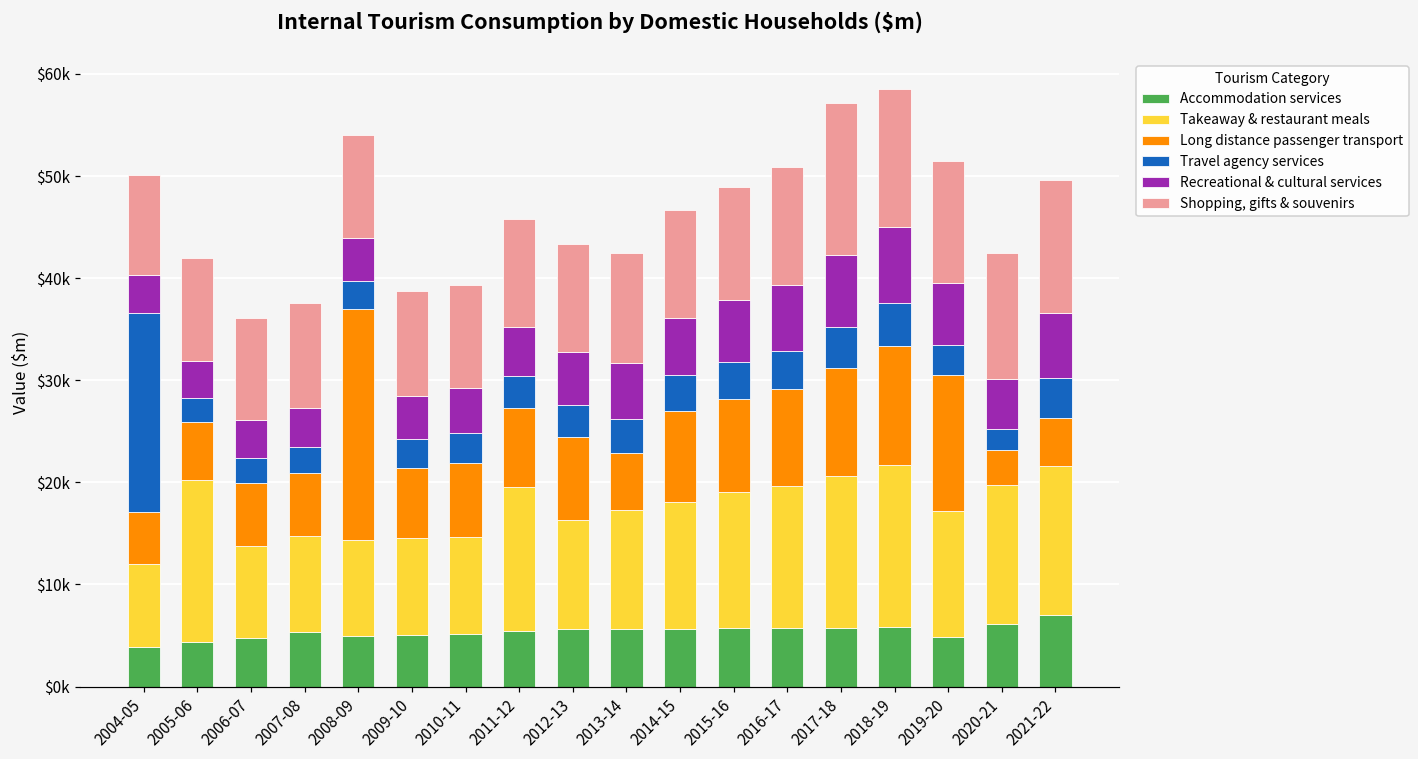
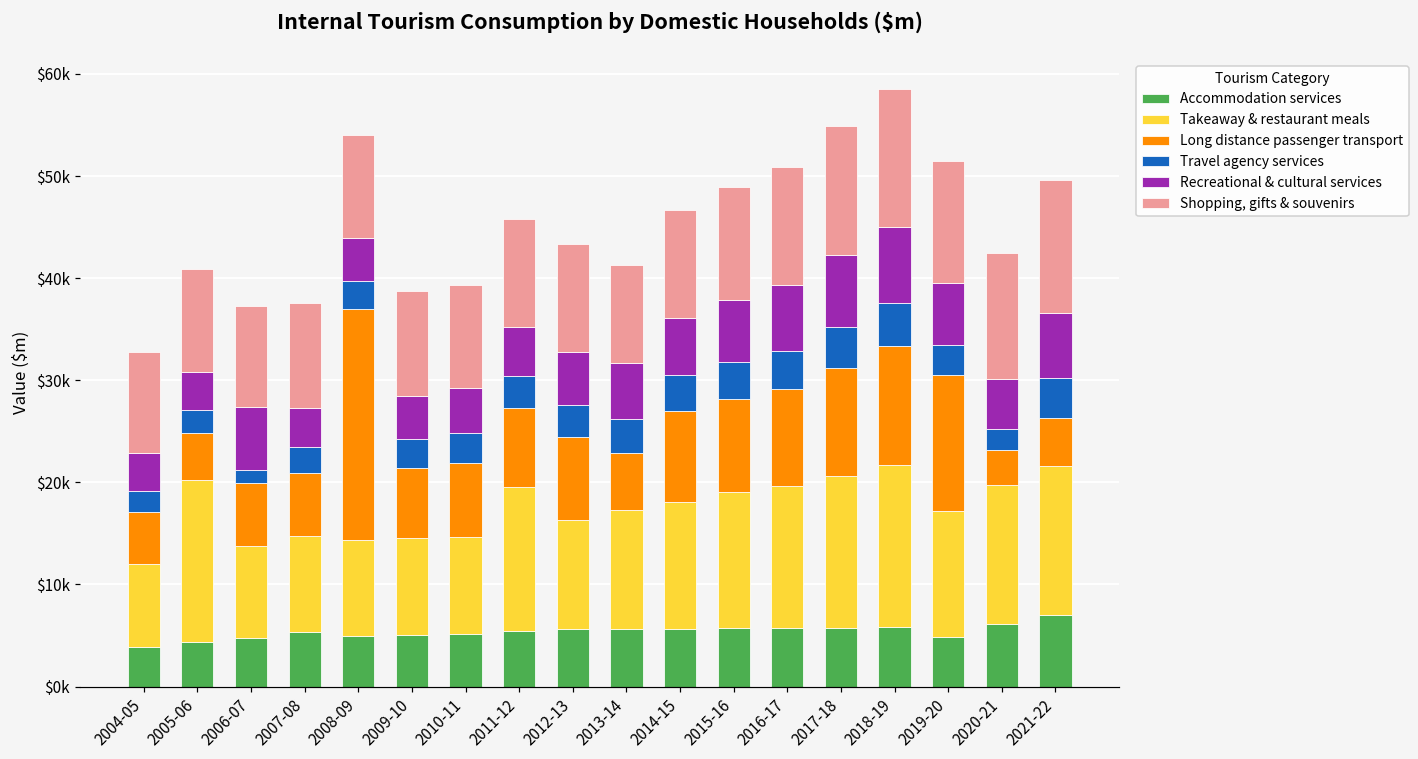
  {
    "Accommodation services": {
      "2004-05": "$4000",
      "2005-06": "$4000",
      "2006-07": "$5000",
      "2007-08": "$5000",
      "2008-09": "$5000",
      "2009-10": "$5000",
      "2010-11": "$5000",
      "2011-12": "$5000",
      "2012-13": "$6000",
      "2013-14": "$6000",
      "2014-15": "$6000",
      "2015-16": "$6000",
      "2016-17": "$6000",
      "2017-18": "$6000",
      "2018-19": "$6000",
      "2019-20": "$5000",
      "2020-21": "$6000",
      "2021-22": "$7000"
    },
    "Takeaway & restaurant meals": {
      "2004-05": "$8000",
      "2005-06": "$16000",
      "2006-07": "$9000",
      "2007-08": "$9000",
      "2008-09": "$9000",
      "2009-10": "$9000",
      "2010-11": "$10000",
      "2011-12": "$14000",
      "2012-13": "$11000",
      "2013-14": "$12000",
      "2014-15": "$13000",
      "2015-16": "$13000",
      "2016-17": "$14000",
      "2017-18": "$15000",
      "2018-19": "$16000",
      "2019-20": "$12000",
      "2020-21": "$14000",
      "2021-22": "$15000"
    },
    "Long distance passenger transport": {
      "2004-05": "$5000",
-     "2005-06": "$6000",
+     "2005-06": "$5000",
      "2006-07": "$6000",
      "2007-08": "$6000",
      "2008-09": "$23000",
      "2009-10": "$7000",
      "2010-11": "$7000",
      "2011-12": "$8000",
      "2012-13": "$8000",
      "2013-14": "$6000",
      "2014-15": "$9000",
      "2015-16": "$9000",
      "2016-17": "$10000",
      "2017-18": "$11000",
      "2018-19": "$12000",
      "2019-20": "$13000",
      "2020-21": "$3000",
      "2021-22": "$5000"
    },
    "Travel agency services": {
-     "2004-05": "$19000",
+     "2004-05": "$2000",
      "2005-06": "$2000",
-     "2006-07": "$2000",
+     "2006-07": "$1000",
      "2007-08": "$3000",
      "2008-09": "$3000",
      "2009-10": "$3000",
      "2010-11": "$3000",
      "2011-12": "$3000",
      "2012-13": "$3000",
      "2013-14": "$3000",
      "2014-15": "$3000",
      "2015-16": "$4000",
      "2016-17": "$4000",
      "2017-18": "$4000",
      "2018-19": "$4000",
      "2019-20": "$3000",
      "2020-21": "$2000",
      "2021-22": "$4000"
    },
    "Recreational & cultural services": {
      "2004-05": "$4000",
      "2005-06": "$4000",
-     "2006-07": "$4000",
+     "2006-07": "$6000",
      "2007-08": "$4000",
      "2008-09": "$4000",
      "2009-10": "$4000",
      "2010-11": "$4000",
      "2011-12": "$5000",
      "2012-13": "$5000",
      "2013-14": "$5000",
      "2014-15": "$6000",
      "2015-16": "$6000",
      "2016-17": "$6000",
      "2017-18": "$7000",
      "2018-19": "$7000",
      "2019-20": "$6000",
      "2020-21": "$5000",
      "2021-22": "$6000"
    },
    "Shopping, gifts & souvenirs": {
      "2004-05": "$10000",
      "2005-06": "$10000",
      "2006-07": "$10000",
      "2007-08": "$10000",
      "2008-09": "$10000",
      "2009-10": "$10000",
      "2010-11": "$10000",
      "2011-12": "$11000",
      "2012-13": "$11000",
-     "2013-14": "$11000",
+     "2013-14": "$10000",
      "2014-15": "$11000",
      "2015-16": "$11000",
      "2016-17": "$12000",
-     "2017-18": "$15000",
+     "2017-18": "$13000",
      "2018-19": "$14000",
      "2019-20": "$12000",
      "2020-21": "$12000",
      "2021-22": "$13000"
    }
  }
